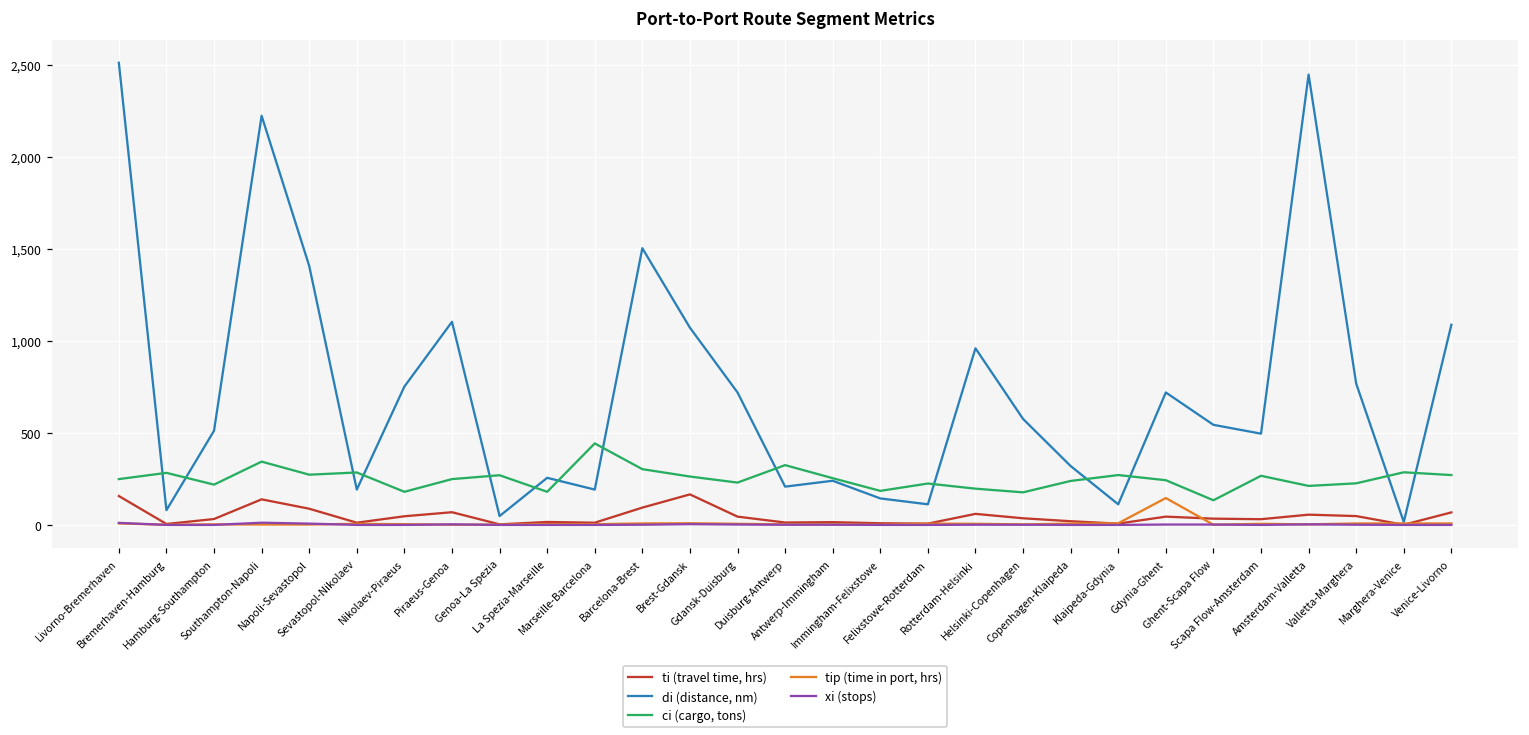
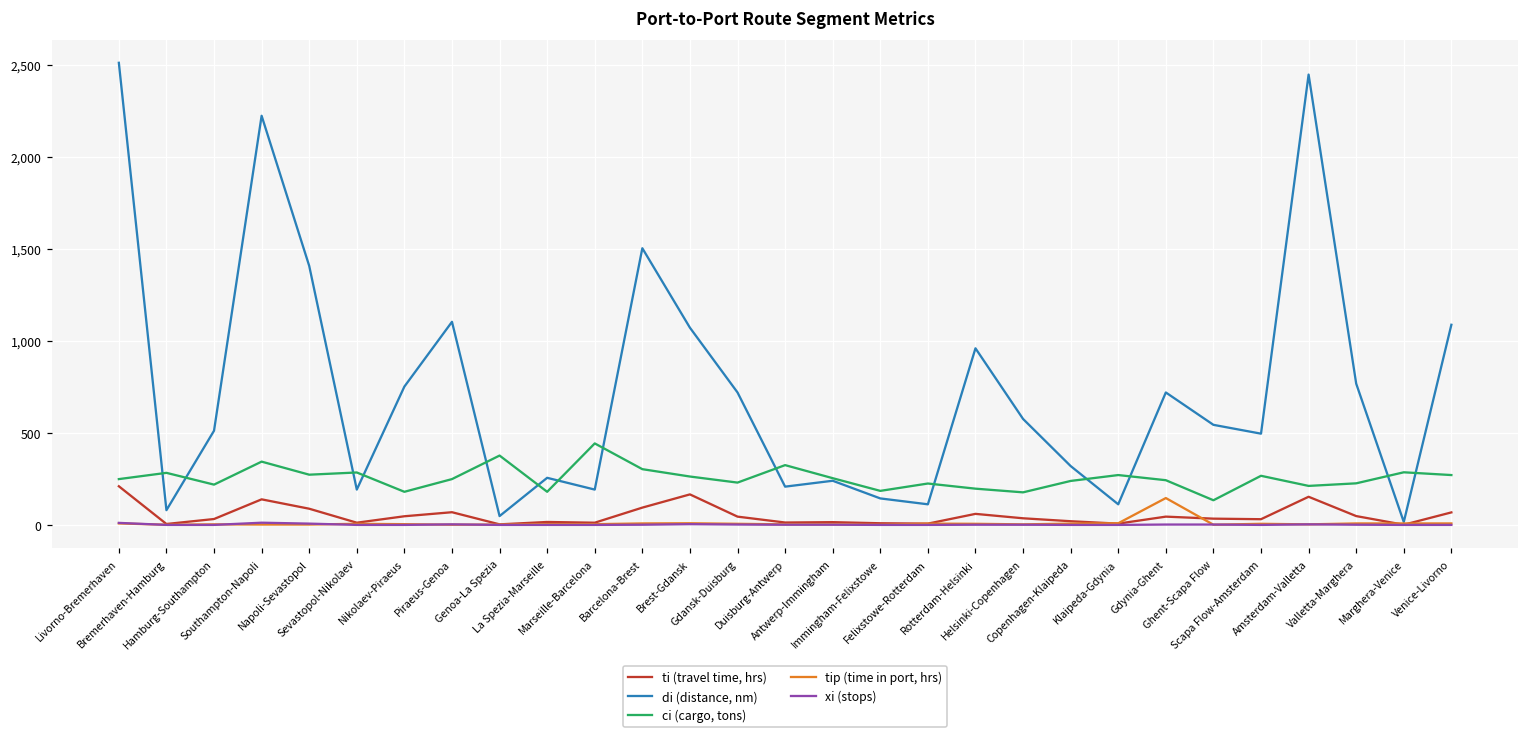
  {
    "ti (travel time, hrs)": {
-     "Livorno-Bremerhaven": "160",
+     "Livorno-Bremerhaven": "210",
      "Hamburg-Southampton": "30",
      "Southampton-Napoli": "140",
      "Napoli-Sevastopol": "90",
      "Nikolaev-Piraeus": "50",
      "Piraeus-Genoa": "70",
      "Barcelona-Brest": "90",
      "Brest-Gdansk": "170",
      "Gdansk-Duisburg": "50",
      "Rotterdam-Helsinki": "60",
      "Helsinki-Copenhagen": "40",
      "Gdynia-Ghent": "50",
      "Ghent-Scapa Flow": "30",
      "Scapa Flow-Amsterdam": "30",
-     "Amsterdam-Valletta": "60",
+     "Amsterdam-Valletta": "150",
      "Valletta-Marghera": "50",
      "Venice-Livorno": "70"
    },
    "di (distance, nm)": {
      "Livorno-Bremerhaven": "2,510",
      "Bremerhaven-Hamburg": "80",
      "Hamburg-Southampton": "510",
      "Southampton-Napoli": "2,220",
      "Napoli-Sevastopol": "1,410",
      "Sevastopol-Nikolaev": "190",
      "Nikolaev-Piraeus": "750",
      "Piraeus-Genoa": "1,100",
      "Genoa-La Spezia": "50",
      "La Spezia-Marseille": "260",
      "Marseille-Barcelona": "190",
      "Barcelona-Brest": "1,500",
      "Brest-Gdansk": "1,070",
      "Gdansk-Duisburg": "720",
      "Duisburg-Antwerp": "210",
      "Immingham-Felixstowe": "140",
      "Felixstowe-Rotterdam": "110",
      "Rotterdam-Helsinki": "960",
      "Helsinki-Copenhagen": "580",
      "Copenhagen-Klaipeda": "320",
      "Klaipeda-Gdynia": "110",
      "Gdynia-Ghent": "720",
      "Ghent-Scapa Flow": "540",
      "Scapa Flow-Amsterdam": "500",
      "Amsterdam-Valletta": "2,450",
      "Valletta-Marghera": "770",
      "Venice-Livorno": "1,090"
    },
    "ci (cargo, tons)": {
      "Livorno-Bremerhaven": "250",
      "Bremerhaven-Hamburg": "280",
      "Hamburg-Southampton": "220",
      "Southampton-Napoli": "340",
      "Napoli-Sevastopol": "270",
      "Sevastopol-Nikolaev": "290",
      "Nikolaev-Piraeus": "180",
      "Piraeus-Genoa": "250",
-     "Genoa-La Spezia": "270",
+     "Genoa-La Spezia": "380",
      "La Spezia-Marseille": "180",
      "Marseille-Barcelona": "440",
      "Barcelona-Brest": "300",
      "Brest-Gdansk": "260",
      "Gdansk-Duisburg": "230",
      "Duisburg-Antwerp": "330",
      "Immingham-Felixstowe": "190",
      "Felixstowe-Rotterdam": "230",
      "Rotterdam-Helsinki": "200",
      "Helsinki-Copenhagen": "180",
      "Copenhagen-Klaipeda": "240",
      "Klaipeda-Gdynia": "270",
      "Gdynia-Ghent": "240",
      "Ghent-Scapa Flow": "130",
      "Scapa Flow-Amsterdam": "270",
      "Amsterdam-Valletta": "210",
      "Valletta-Marghera": "230",
      "Marghera-Venice": "290",
      "Venice-Livorno": "270"
    },
    "tip (time in port, hrs)": {
      "Gdynia-Ghent": "150"
    },
    "xi (stops)": {
      "Gdynia-Ghent": "0"
    }
  }
